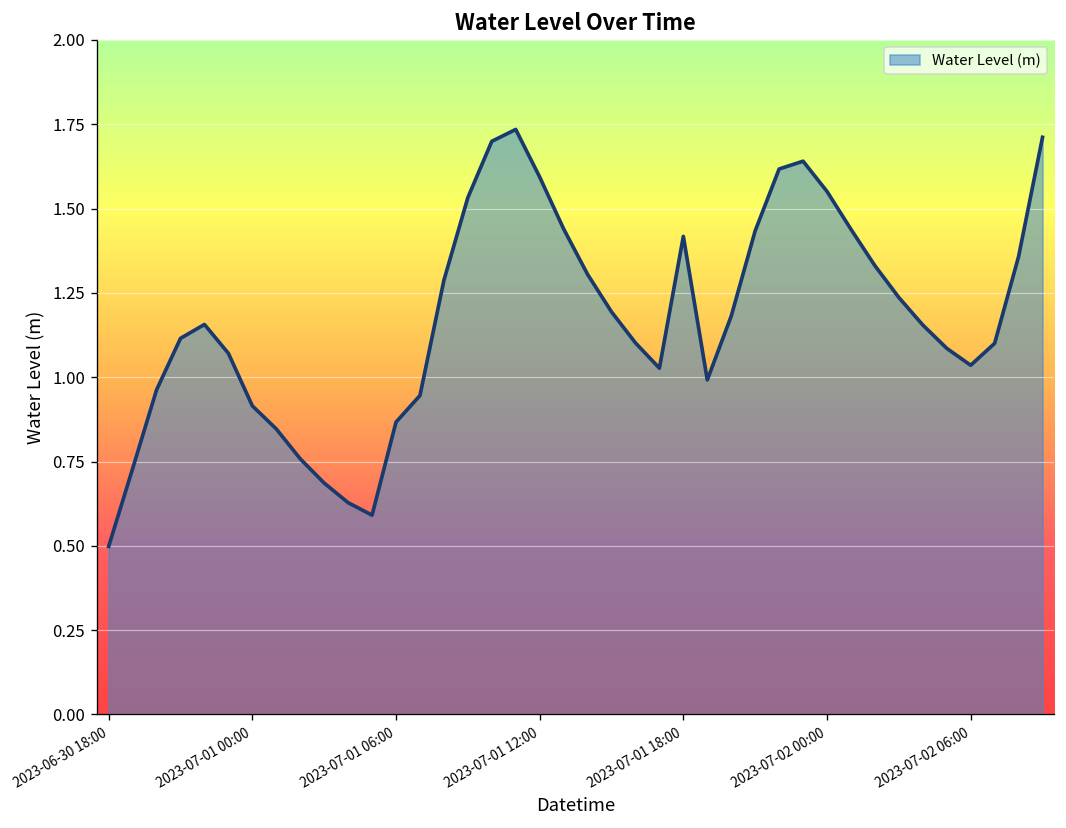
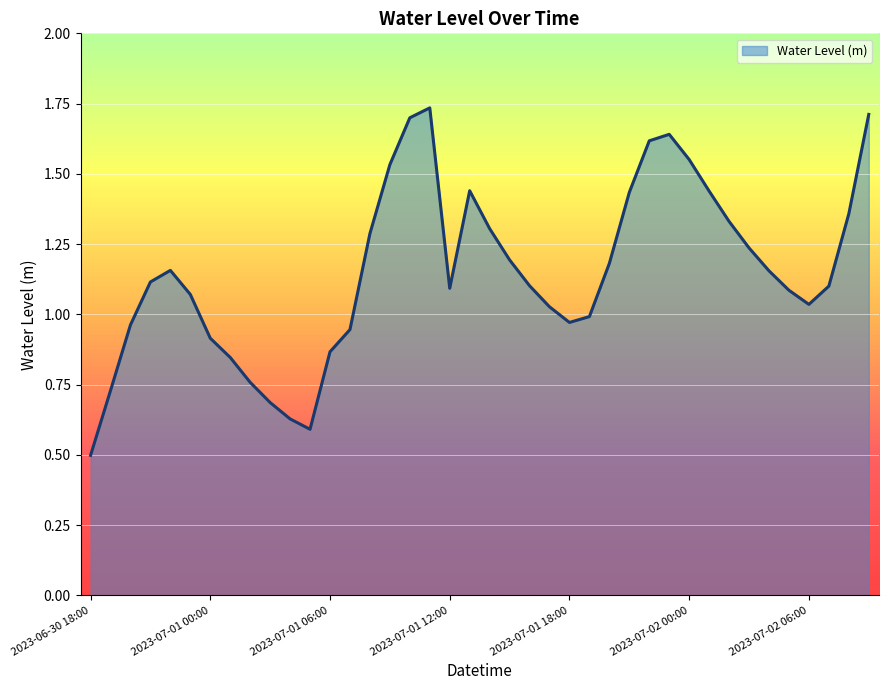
  {
    "2023-06-30 18:00": 0.50,
    "2023-07-01 00:00": 0.92,
    "2023-07-01 06:00": 0.87,
-   "2023-07-01 12:00": 1.59,
-   "2023-07-01 18:00": 1.42,
+   "2023-07-01 12:00": 1.09,
+   "2023-07-01 18:00": 0.97,
    "2023-07-02 00:00": 1.55,
    "2023-07-02 06:00": 1.04
  }
